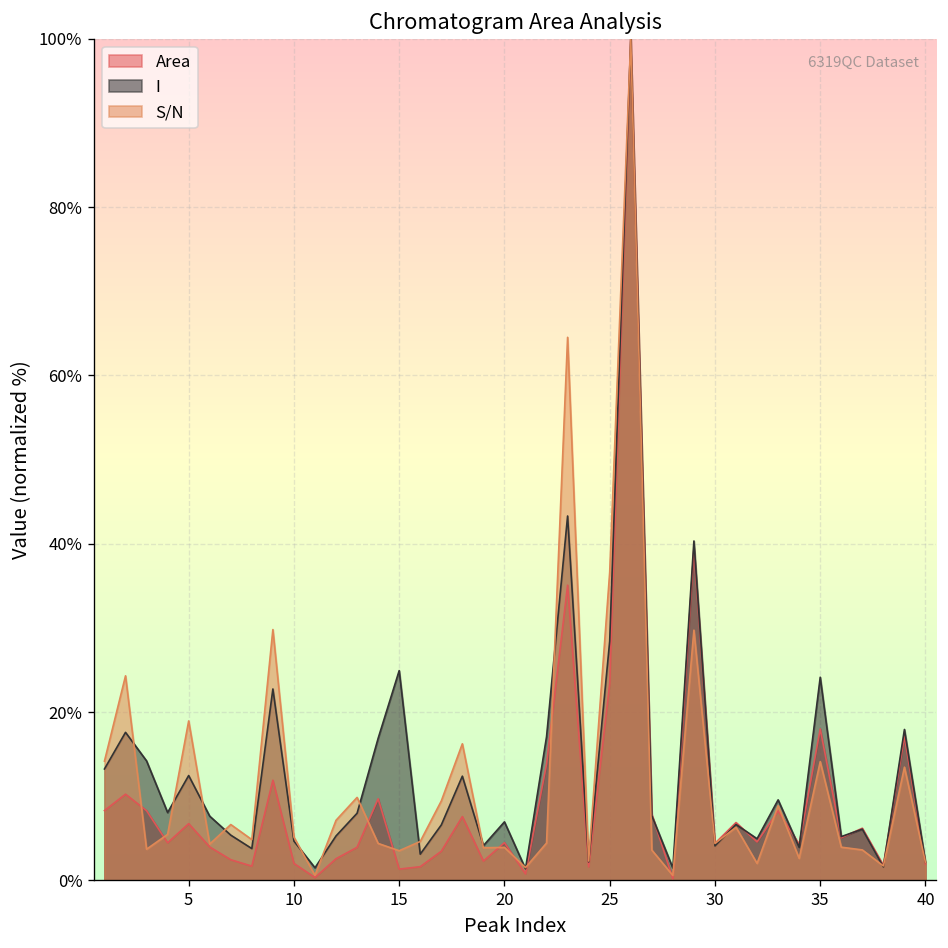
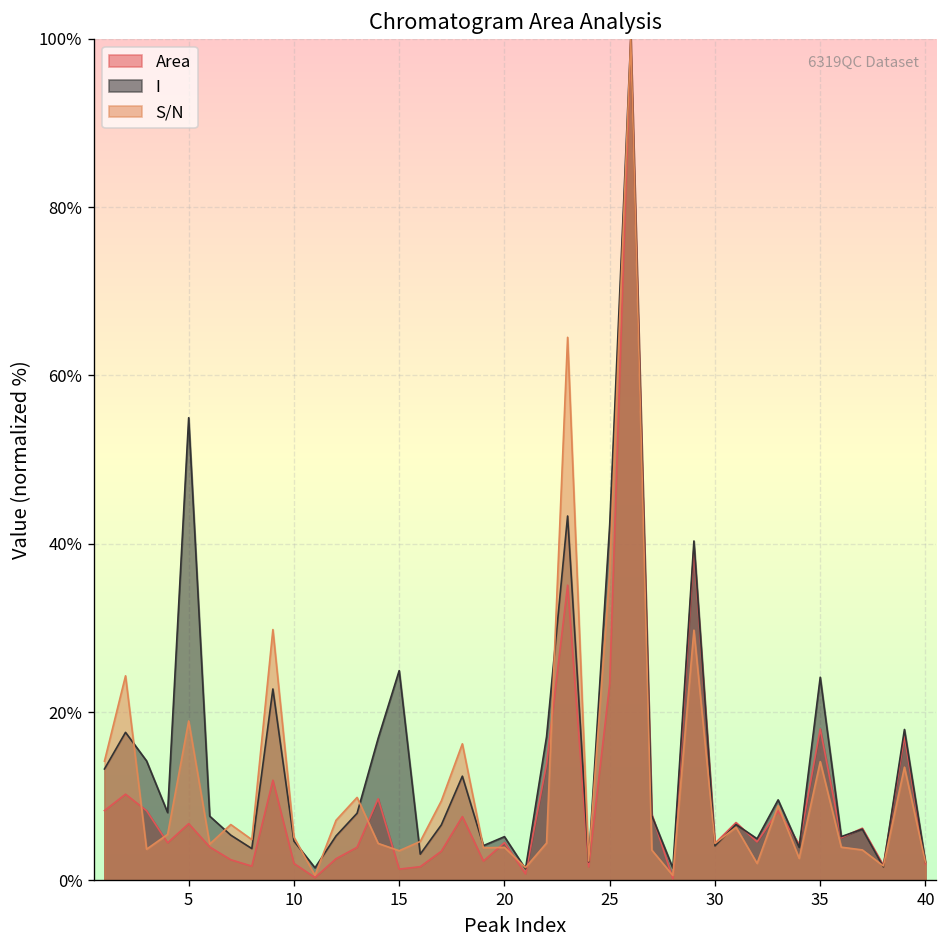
  {
    "I": {
-     "5": "12%",
+     "5": "55%",
      "10": "5%",
      "15": "25%",
-     "20": "7%",
-     "25": "28%",
+     "20": "5%",
+     "25": "42%",
      "35": "24%"
    }
  }
